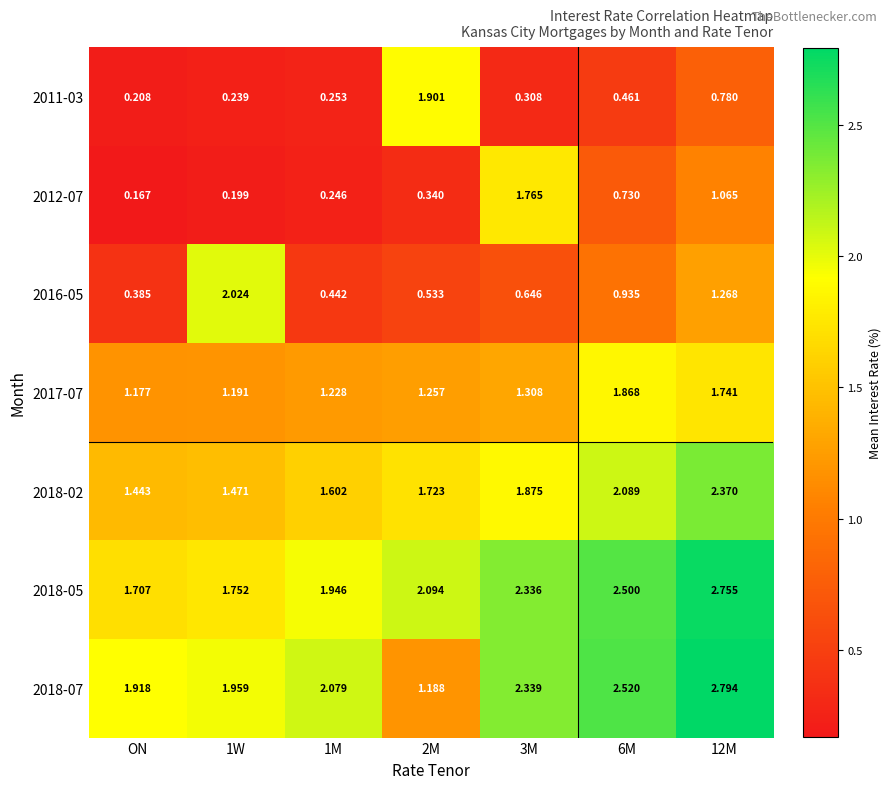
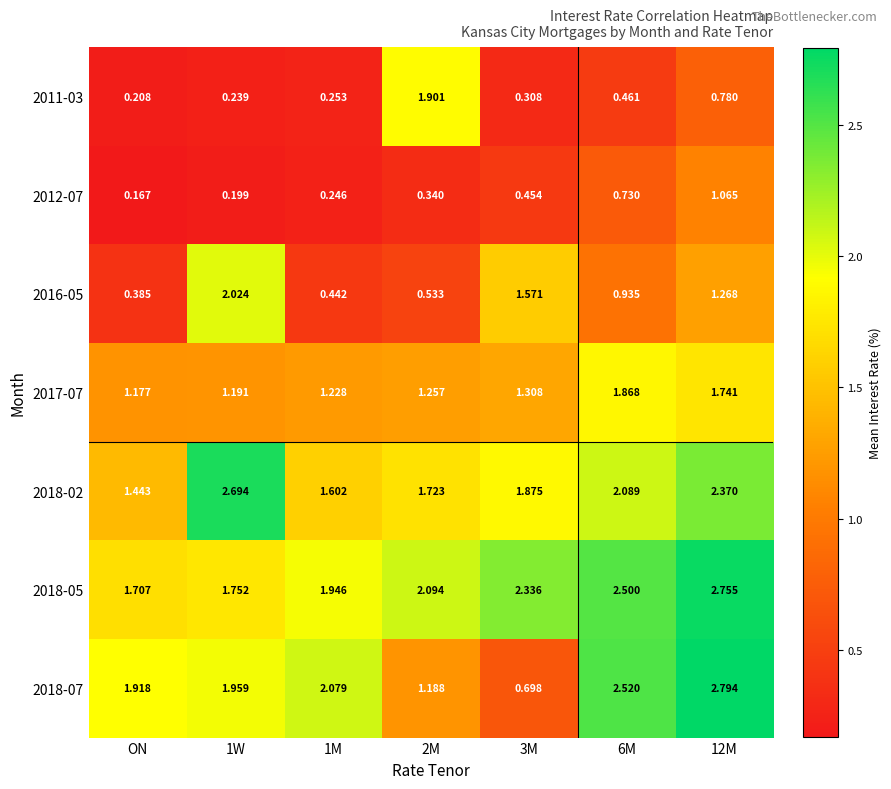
  {
    "2011-03": {
      "ON": 0.208,
      "1W": 0.239,
      "1M": 0.253,
      "2M": 1.901,
      "3M": 0.308,
      "6M": 0.461,
      "12M": 0.780
    },
    "2012-07": {
      "ON": 0.167,
      "1W": 0.199,
      "1M": 0.246,
      "2M": 0.340,
-     "3M": 1.765,
+     "3M": 0.454,
      "6M": 0.730,
      "12M": 1.065
    },
    "2016-05": {
      "ON": 0.385,
      "1W": 2.024,
      "1M": 0.442,
      "2M": 0.533,
-     "3M": 0.646,
+     "3M": 1.571,
      "6M": 0.935,
      "12M": 1.268
    },
    "2017-07": {
      "ON": 1.177,
      "1W": 1.191,
      "1M": 1.228,
      "2M": 1.257,
      "3M": 1.308,
      "6M": 1.868,
      "12M": 1.741
    },
    "2018-02": {
      "ON": 1.443,
-     "1W": 1.471,
+     "1W": 2.694,
      "1M": 1.602,
      "2M": 1.723,
      "3M": 1.875,
      "6M": 2.089,
      "12M": 2.370
    },
    "2018-05": {
      "ON": 1.707,
      "1W": 1.752,
      "1M": 1.946,
      "2M": 2.094,
      "3M": 2.336,
      "6M": 2.500,
      "12M": 2.755
    },
    "2018-07": {
      "ON": 1.918,
      "1W": 1.959,
      "1M": 2.079,
      "2M": 1.188,
-     "3M": 2.339,
+     "3M": 0.698,
      "6M": 2.520,
      "12M": 2.794
    }
  }
